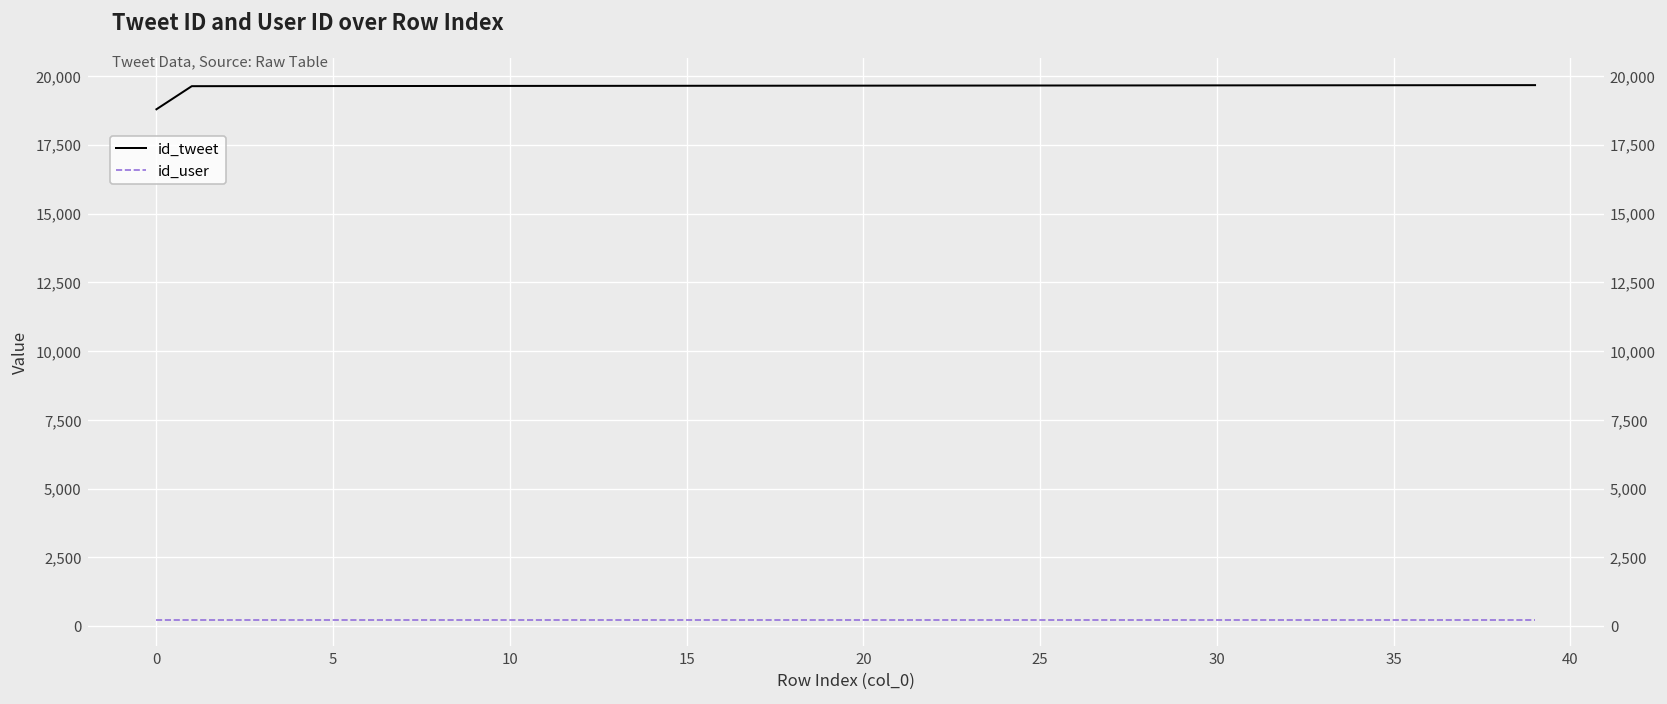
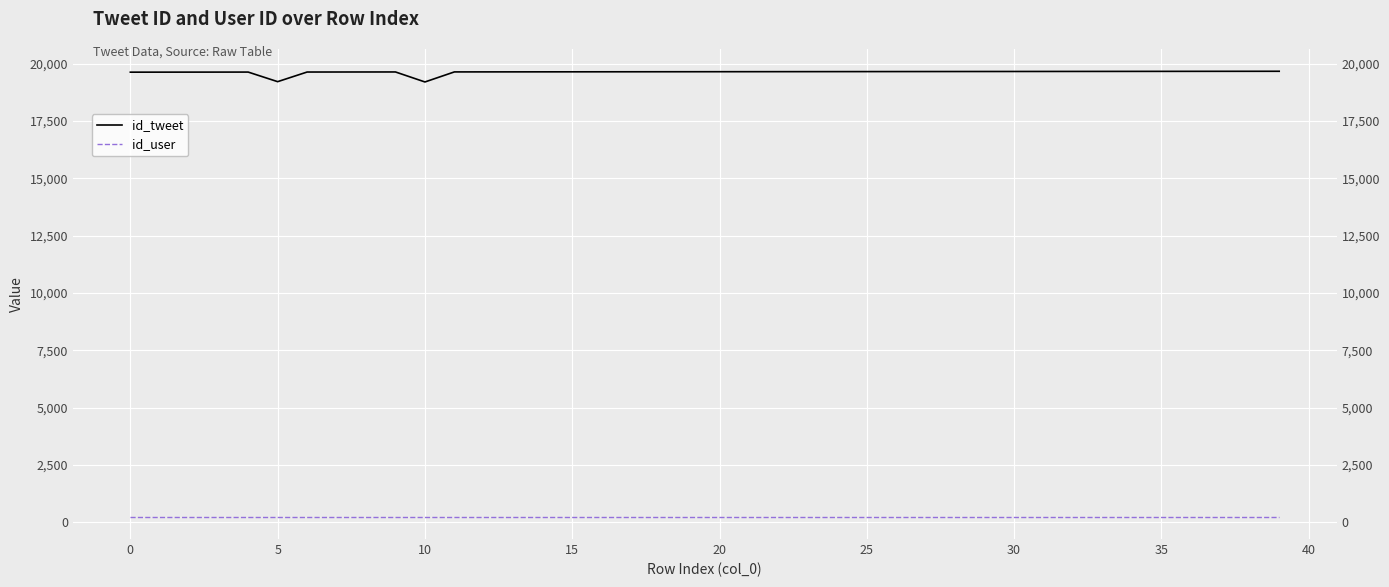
  {
    "id_tweet": {
-     "0": "18,800",
-     "5": "19,600",
-     "10": "19,600",
+     "0": "19,600",
+     "5": "19,200",
+     "10": "19,200",
      "15": "19,600",
      "20": "19,700",
      "25": "19,700",
      "30": "19,700",
      "35": "19,700"
    },
    "id_user": {
      "0": "200",
      "5": "200",
      "10": "200",
      "15": "200",
      "20": "200",
      "25": "200",
      "30": "200",
      "35": "200"
    }
  }
